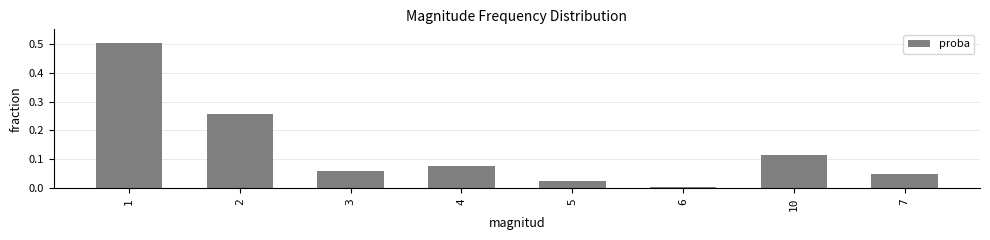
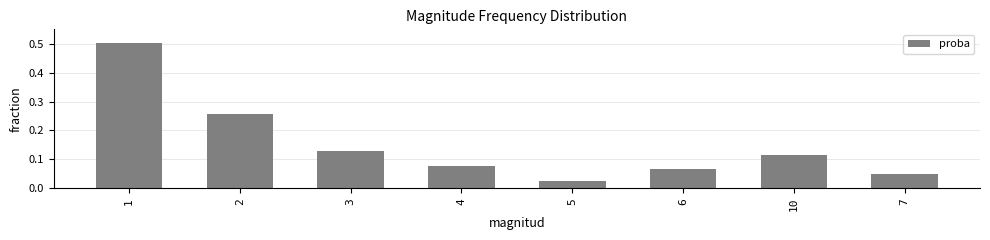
  {
    "1": 0.50,
    "2": 0.26,
-   "3": 0.06,
+   "3": 0.13,
    "4": 0.08,
    "5": 0.02,
-   "6": 0.01,
+   "6": 0.07,
    "10": 0.11,
    "7": 0.05
  }
